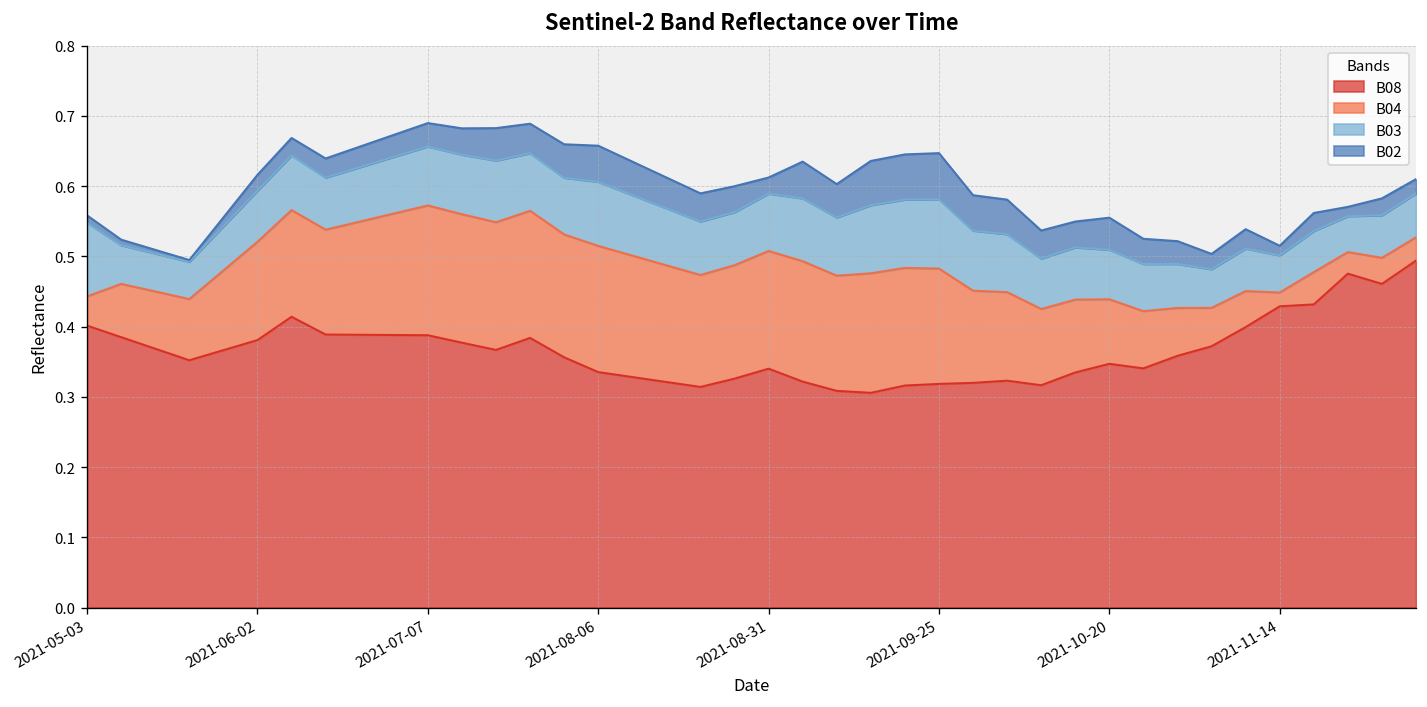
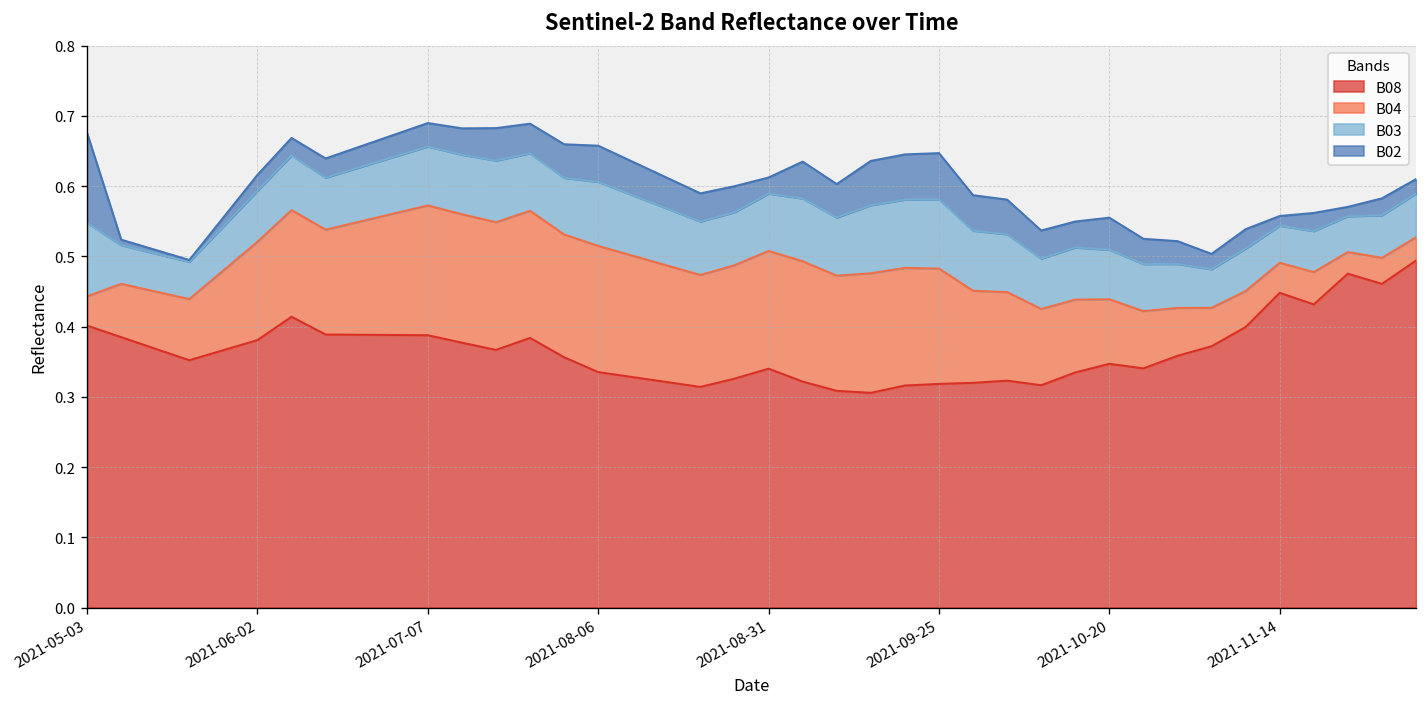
  {
    "B08": {
      "2021-05-03": 0.40,
      "2021-06-02": 0.38,
      "2021-07-07": 0.39,
      "2021-08-06": 0.34,
      "2021-08-31": 0.34,
      "2021-09-25": 0.32,
      "2021-10-20": 0.35,
-     "2021-11-14": 0.43
+     "2021-11-14": 0.45
    },
    "B04": {
      "2021-05-03": 0.04,
      "2021-06-02": 0.14,
      "2021-07-07": 0.18,
      "2021-08-06": 0.18,
      "2021-08-31": 0.17,
      "2021-09-25": 0.16,
      "2021-10-20": 0.09,
-     "2021-11-14": 0.02
+     "2021-11-14": 0.04
    },
    "B03": {
      "2021-05-03": 0.10,
      "2021-06-02": 0.07,
      "2021-07-07": 0.08,
      "2021-08-06": 0.09,
      "2021-08-31": 0.08,
      "2021-09-25": 0.10,
      "2021-10-20": 0.07,
      "2021-11-14": 0.05
    },
    "B02": {
-     "2021-05-03": 0.01,
+     "2021-05-03": 0.13,
      "2021-06-02": 0.02,
      "2021-07-07": 0.03,
      "2021-08-06": 0.05,
      "2021-08-31": 0.02,
      "2021-09-25": 0.07,
      "2021-10-20": 0.05,
      "2021-11-14": 0.01
    }
  }
